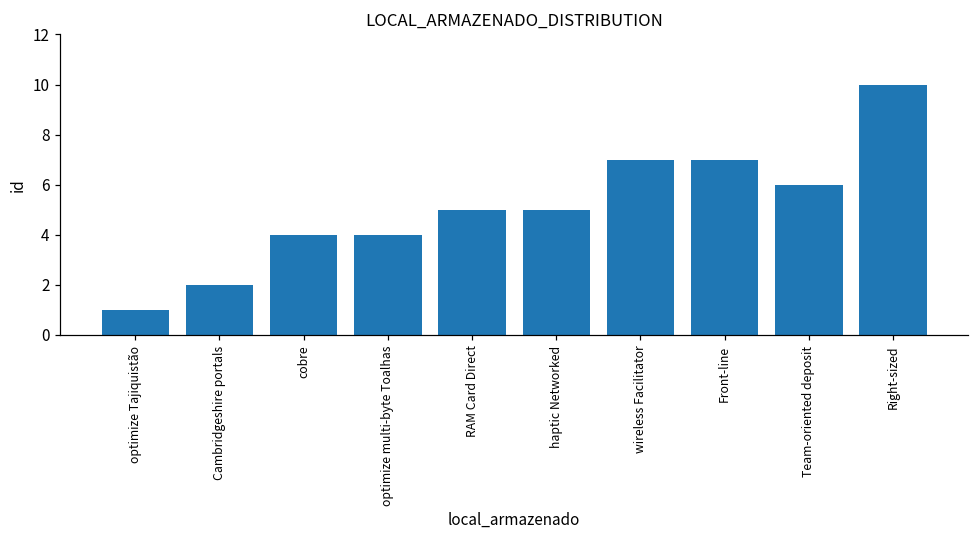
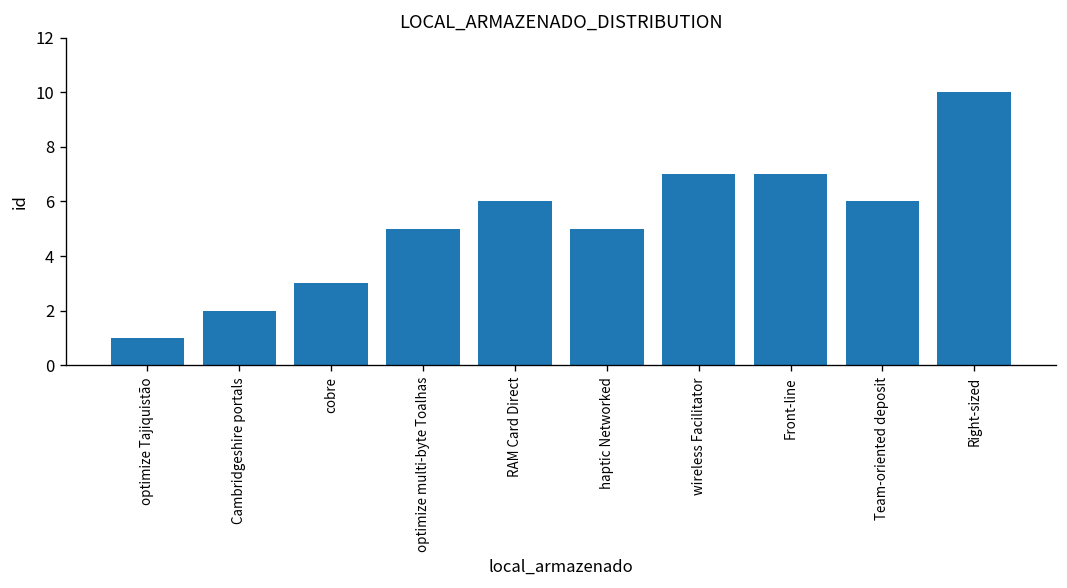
  {
    "optimize Tajiquistão": 1,
    "Cambridgeshire portals": 2,
-   "cobre": 4,
-   "optimize multi-byte Toalhas": 4,
-   "RAM Card Direct": 5,
+   "cobre": 3,
+   "optimize multi-byte Toalhas": 5,
+   "RAM Card Direct": 6,
    "haptic Networked": 5,
    "wireless Facilitator": 7,
    "Front-line": 7,
    "Team-oriented deposit": 6,
    "Right-sized": 10
  }
